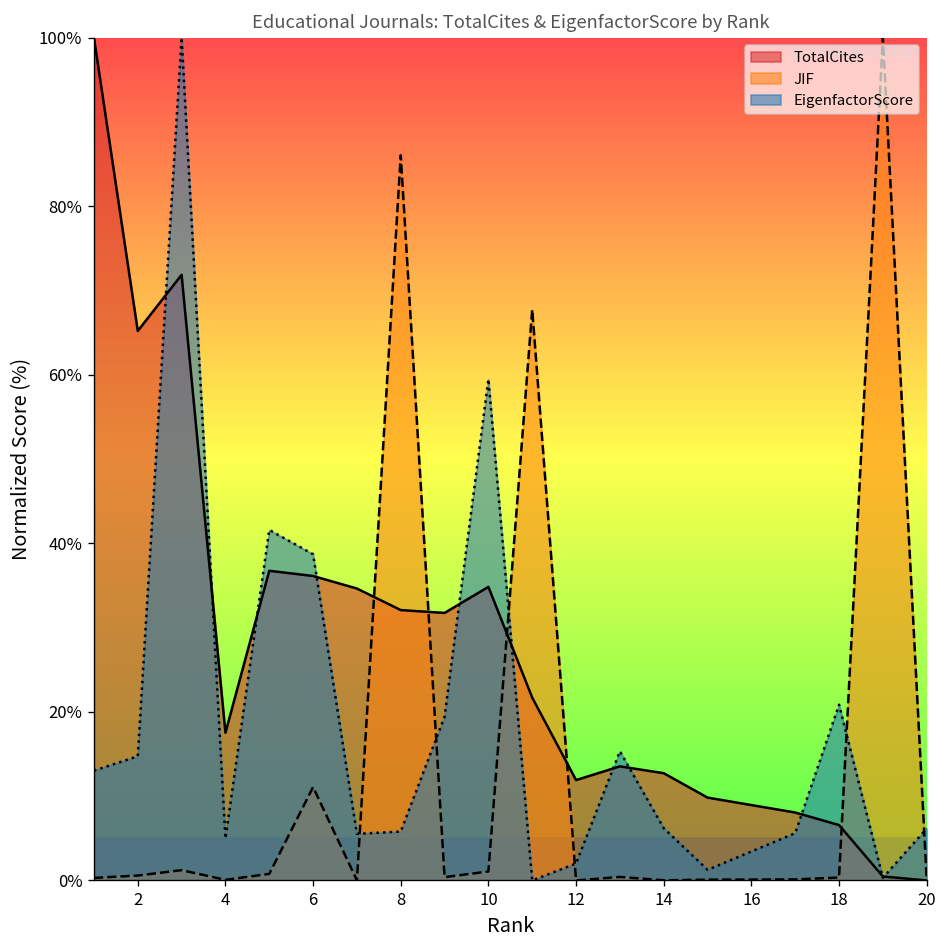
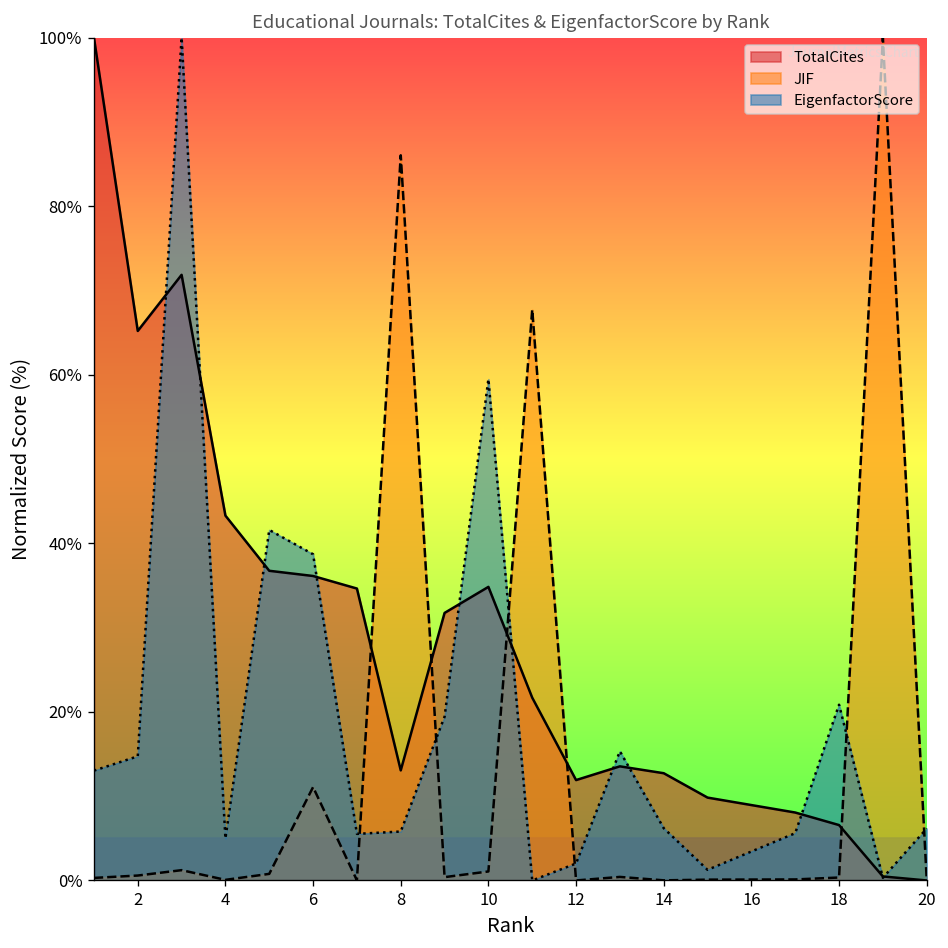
  {
    "TotalCites": {
      "2": "65%",
-     "4": "18%",
+     "4": "43%",
      "6": "36%",
-     "8": "32%",
+     "8": "13%",
      "10": "35%",
      "12": "12%",
      "14": "13%",
      "18": "7%"
    },
    "JIF": {
      "6": "11%",
      "8": "86%"
    },
    "EigenfactorScore": {
      "2": "15%",
      "6": "39%",
      "8": "6%",
      "10": "59%",
      "14": "6%",
      "18": "21%",
      "20": "6%"
    }
  }
